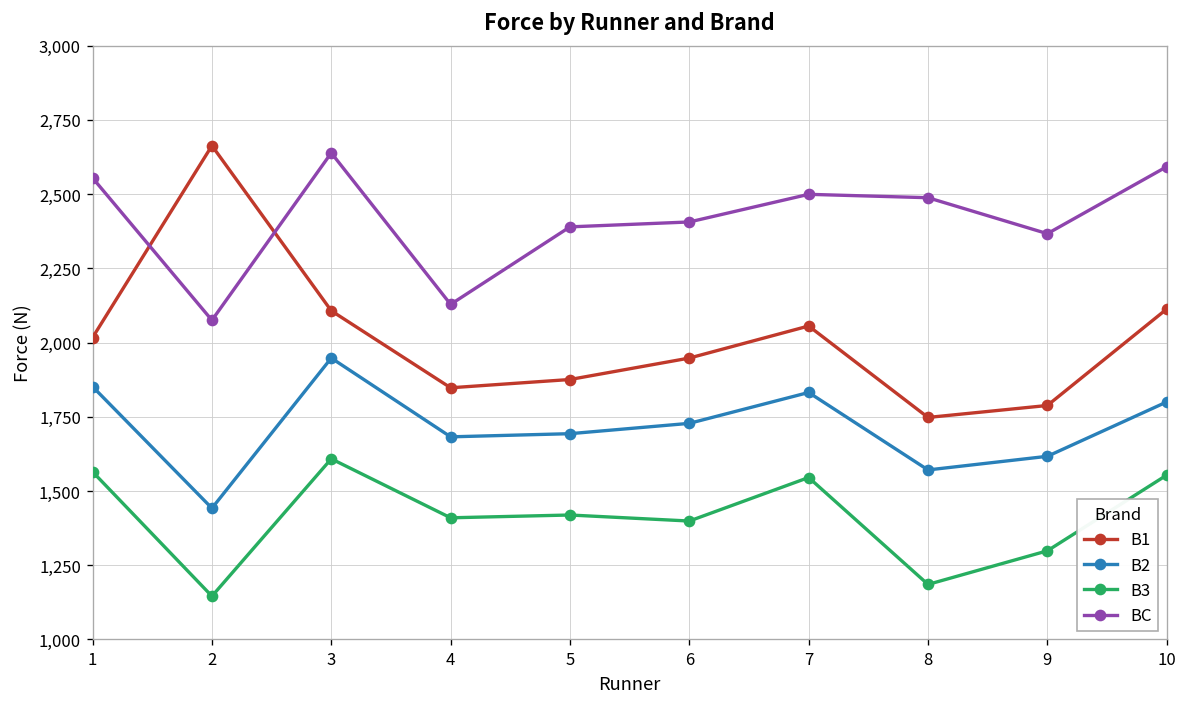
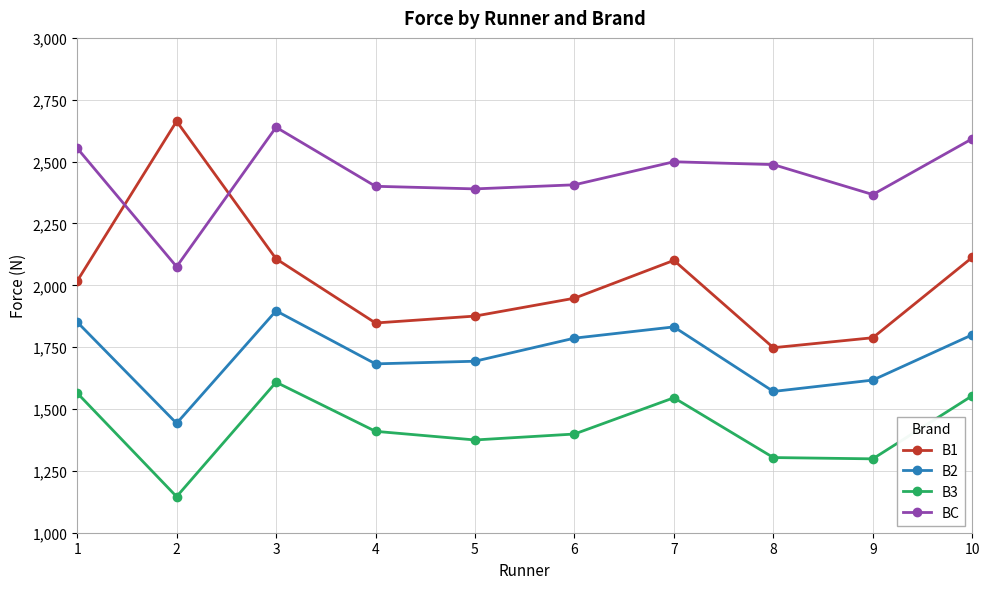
  {
    "B1": {
      "1": "2,020",
      "2": "2,660",
      "3": "2,110",
      "4": "1,850",
      "5": "1,880",
      "6": "1,950",
-     "7": "2,060",
+     "7": "2,100",
      "8": "1,750",
      "9": "1,790",
      "10": "2,110"
    },
    "B2": {
      "1": "1,850",
      "2": "1,440",
-     "3": "1,950",
+     "3": "1,900",
      "4": "1,680",
      "5": "1,690",
-     "6": "1,730",
+     "6": "1,790",
      "7": "1,830",
      "8": "1,570",
      "9": "1,620",
      "10": "1,800"
    },
    "B3": {
      "1": "1,560",
      "2": "1,150",
      "3": "1,610",
      "4": "1,410",
-     "5": "1,420",
+     "5": "1,370",
      "6": "1,400",
      "7": "1,550",
-     "8": "1,190",
+     "8": "1,300",
      "9": "1,300",
      "10": "1,550"
    },
    "BC": {
      "1": "2,550",
      "2": "2,080",
      "3": "2,640",
-     "4": "2,130",
+     "4": "2,400",
      "5": "2,390",
      "6": "2,410",
      "7": "2,500",
      "8": "2,490",
      "9": "2,370",
      "10": "2,590"
    }
  }
